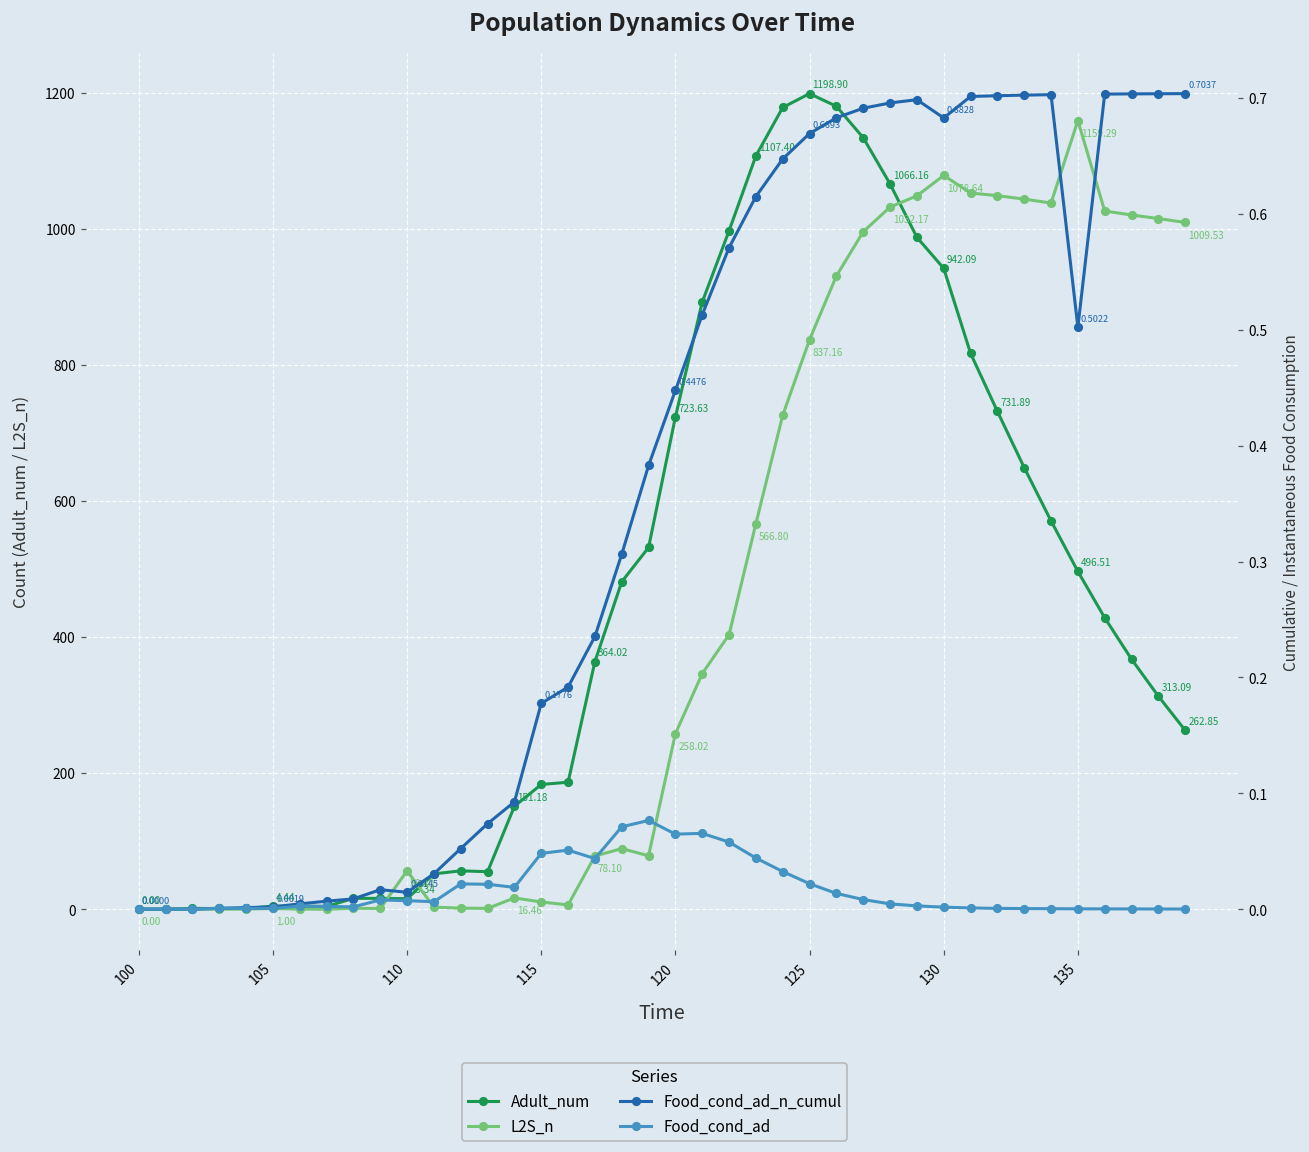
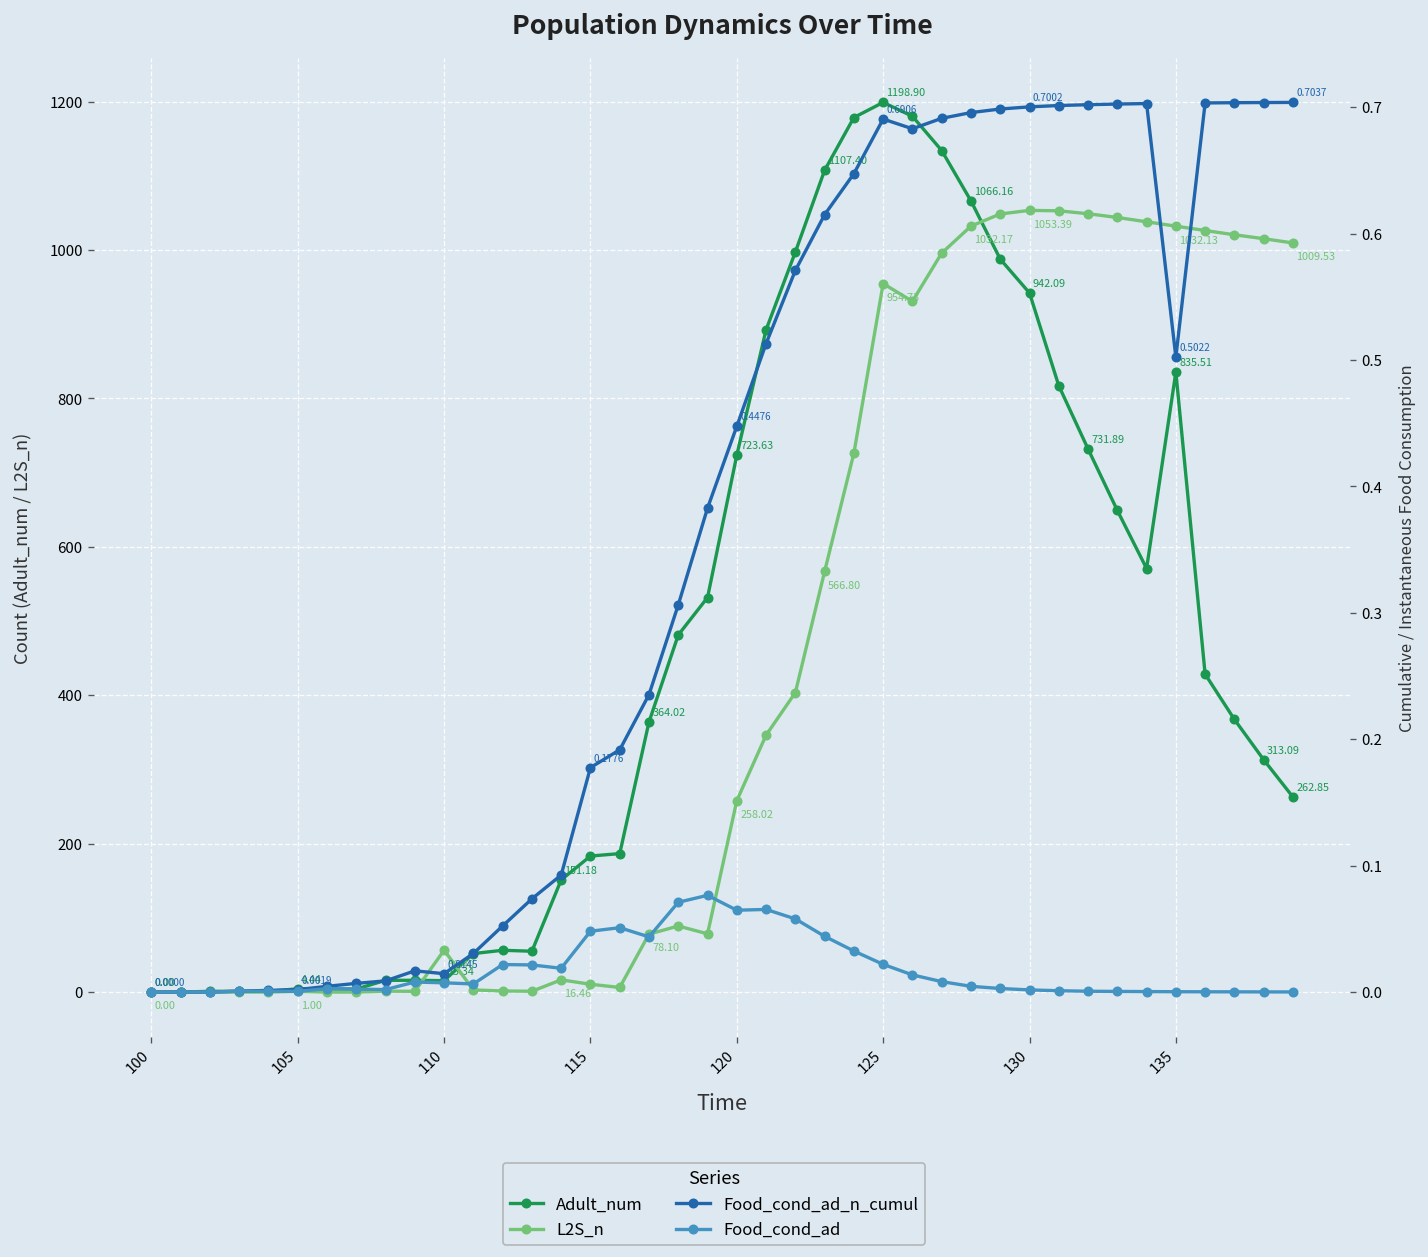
  {
    "Adult_num": {
      "120": 723.63,
      "125": 1198.90,
      "130": 942.09,
-     "135": 496.51
+     "135": 835.51
    },
    "L2S_n": {
      "120": 258.02,
-     "125": 837.16,
-     "130": 1078.64,
-     "135": 1159.29
+     "125": 954.73,
+     "130": 1053.39,
+     "135": 1032.13
    },
    "Food_cond_ad_n_cumul": {
      "115": 0.1776,
      "120": 0.4476,
-     "125": 0.6693,
-     "130": 0.6828,
+     "125": 0.6906,
+     "130": 0.7002,
      "135": 0.5022
    }
  }
